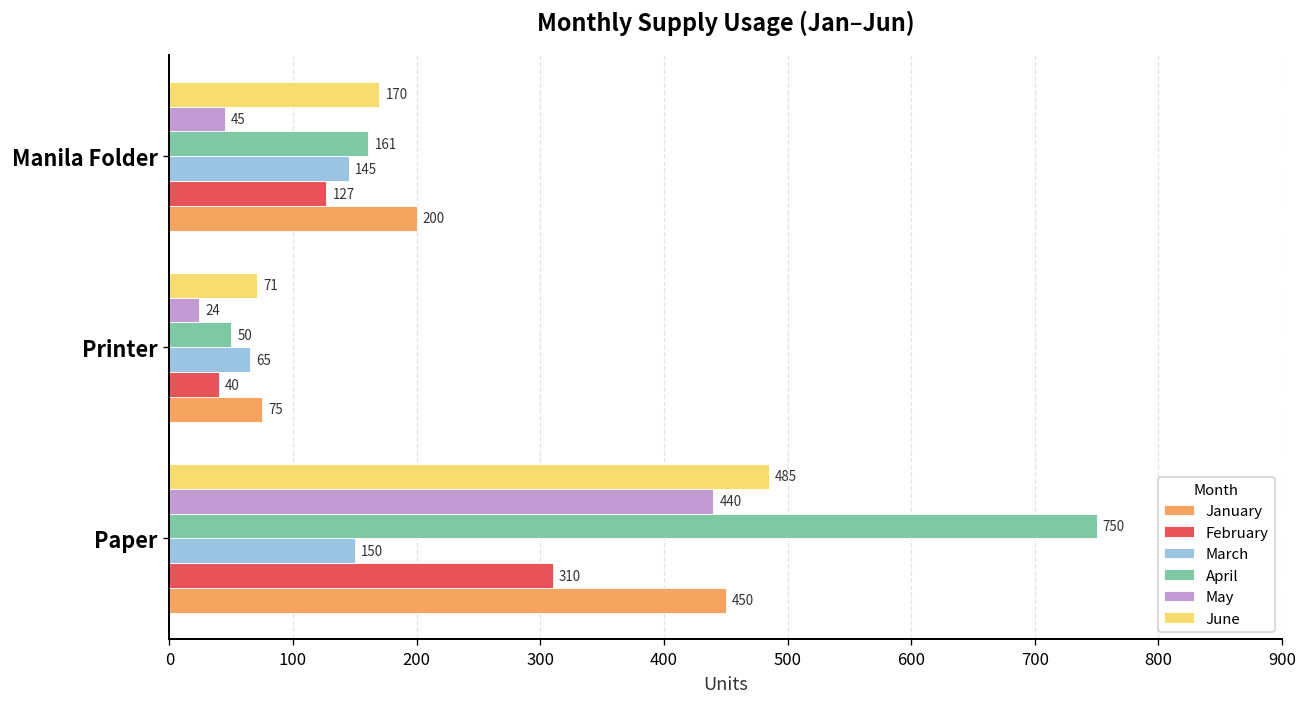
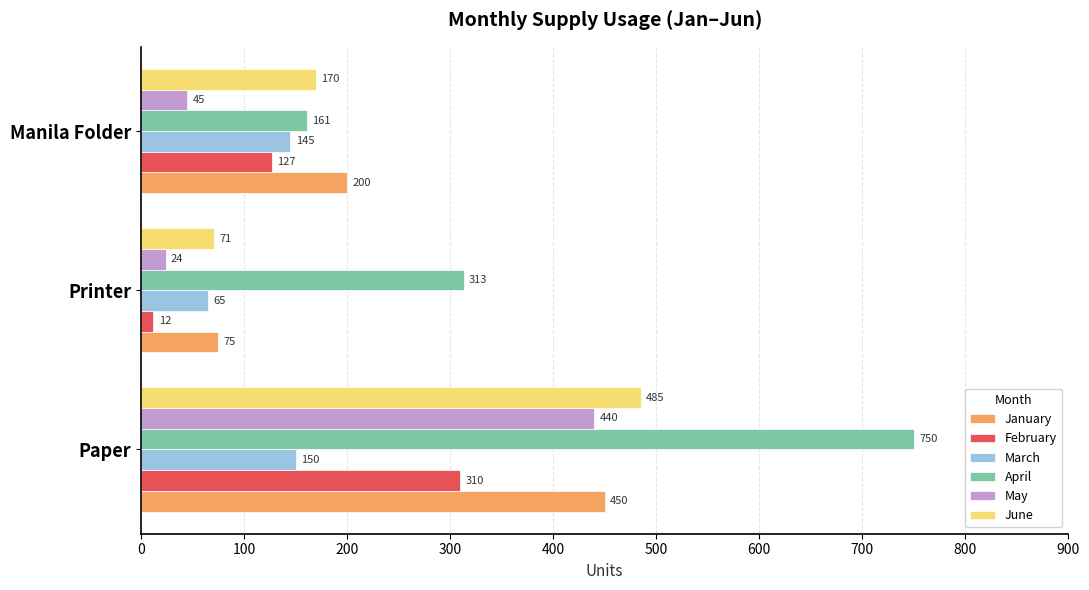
  {
    "February": {
      "Manila Folder": 127,
-     "Printer": 40,
+     "Printer": 12,
      "Paper": 310
    },
    "April": {
      "Manila Folder": 161,
-     "Printer": 50,
+     "Printer": 313,
      "Paper": 750
    }
  }
